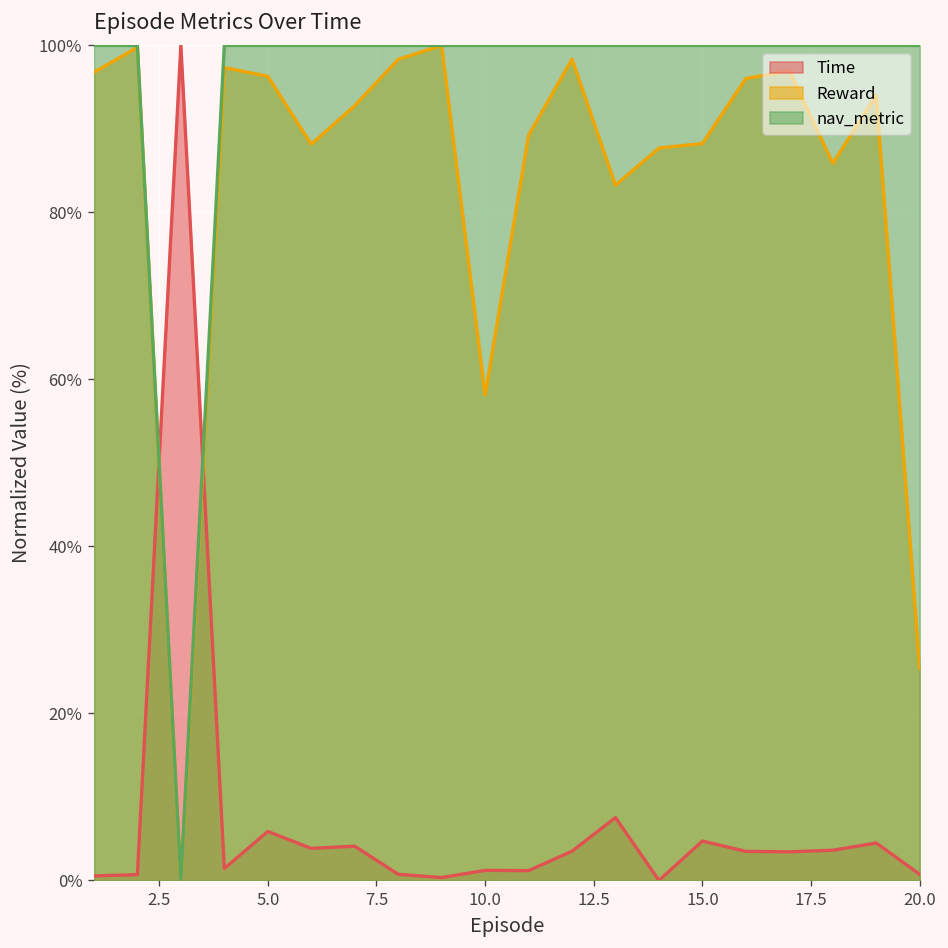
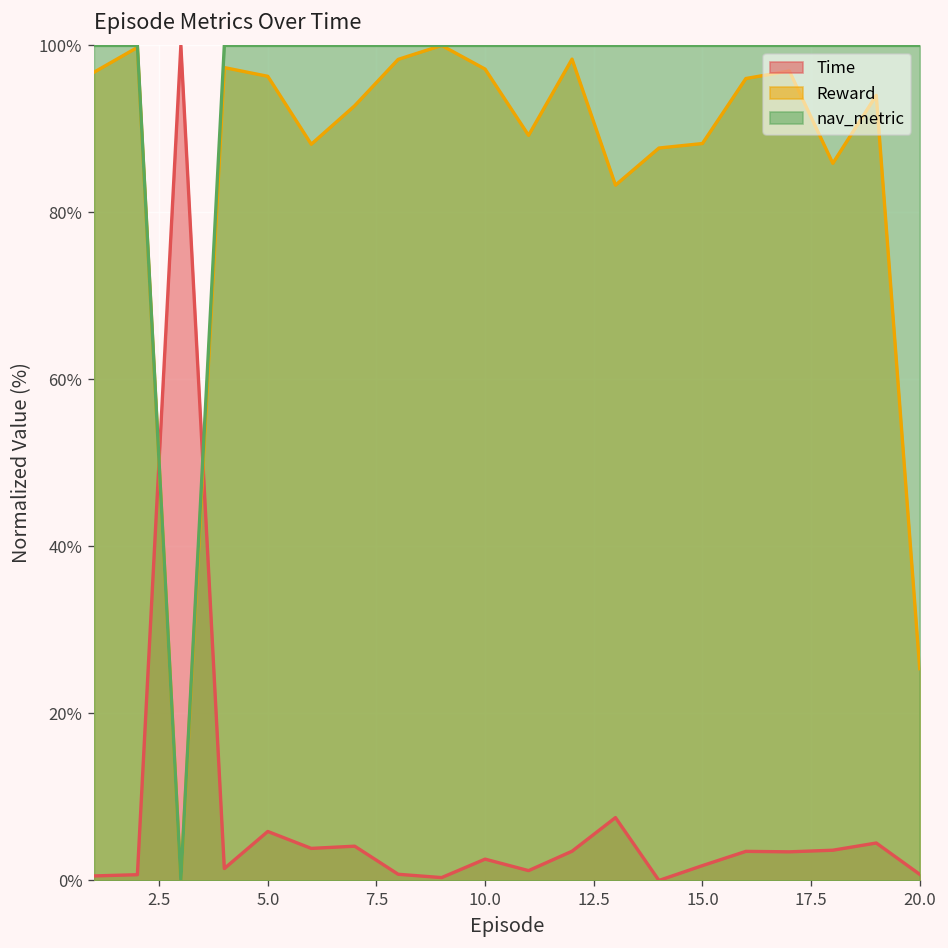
  {
    "Time": {
      "5.0": "6%",
-     "10.0": "1%",
-     "15.0": "5%",
+     "10.0": "3%",
+     "15.0": "2%",
      "20.0": "1%"
    },
    "Reward": {
      "5.0": "96%",
-     "10.0": "58%",
+     "10.0": "97%",
      "15.0": "88%",
      "20.0": "25%"
    },
    "nav_metric": {
      "5.0": "100%",
      "10.0": "100%",
      "15.0": "100%",
      "20.0": "100%"
    }
  }
